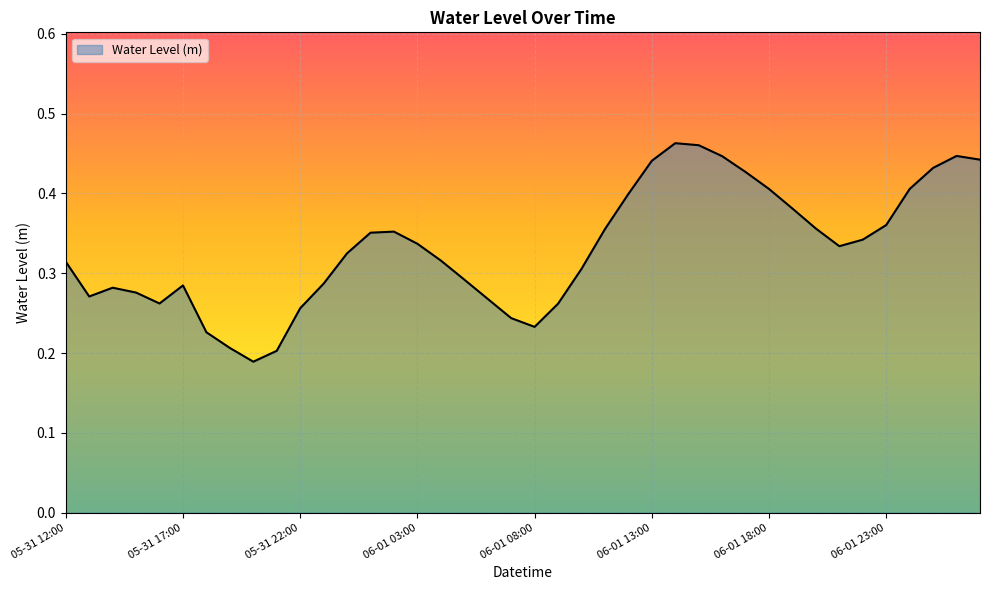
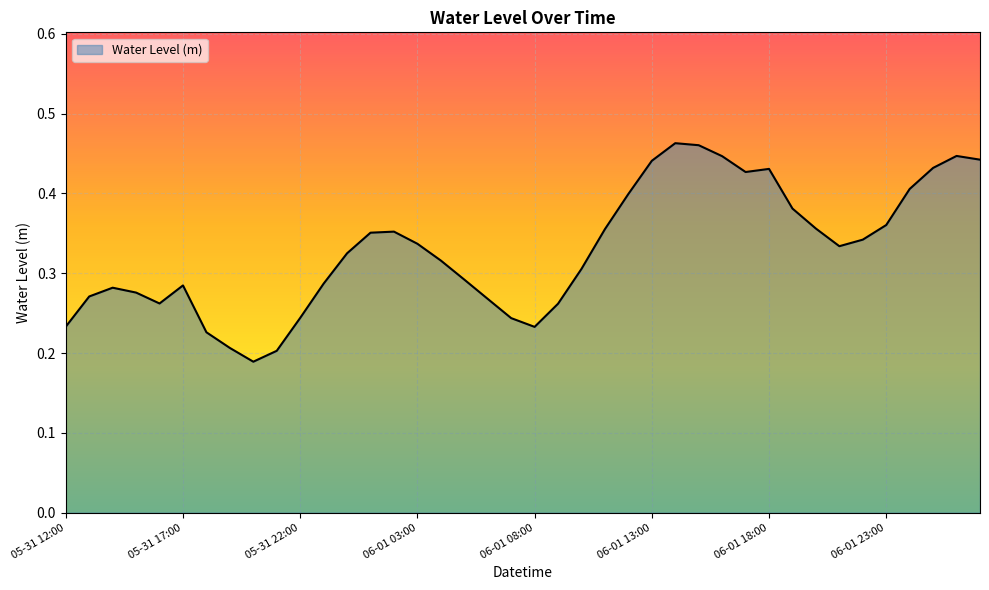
  {
-   "05-31 12:00": 0.31,
+   "05-31 12:00": 0.23,
    "05-31 17:00": 0.28,
-   "05-31 22:00": 0.26,
+   "05-31 22:00": 0.24,
    "06-01 03:00": 0.34,
    "06-01 08:00": 0.23,
    "06-01 13:00": 0.44,
-   "06-01 18:00": 0.41,
+   "06-01 18:00": 0.43,
    "06-01 23:00": 0.36
  }
